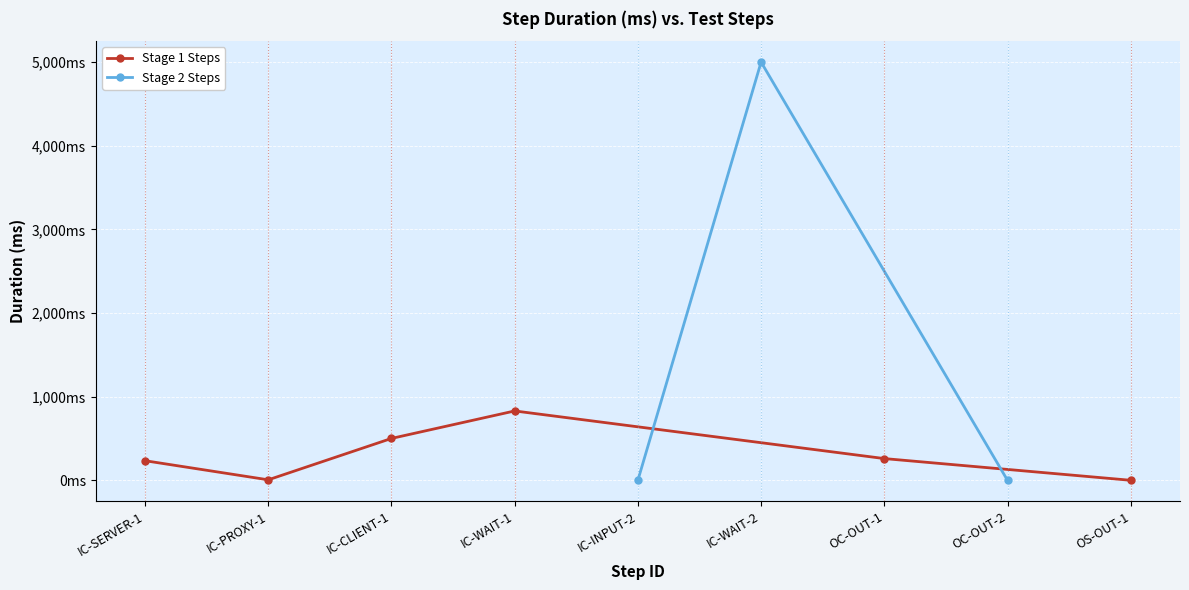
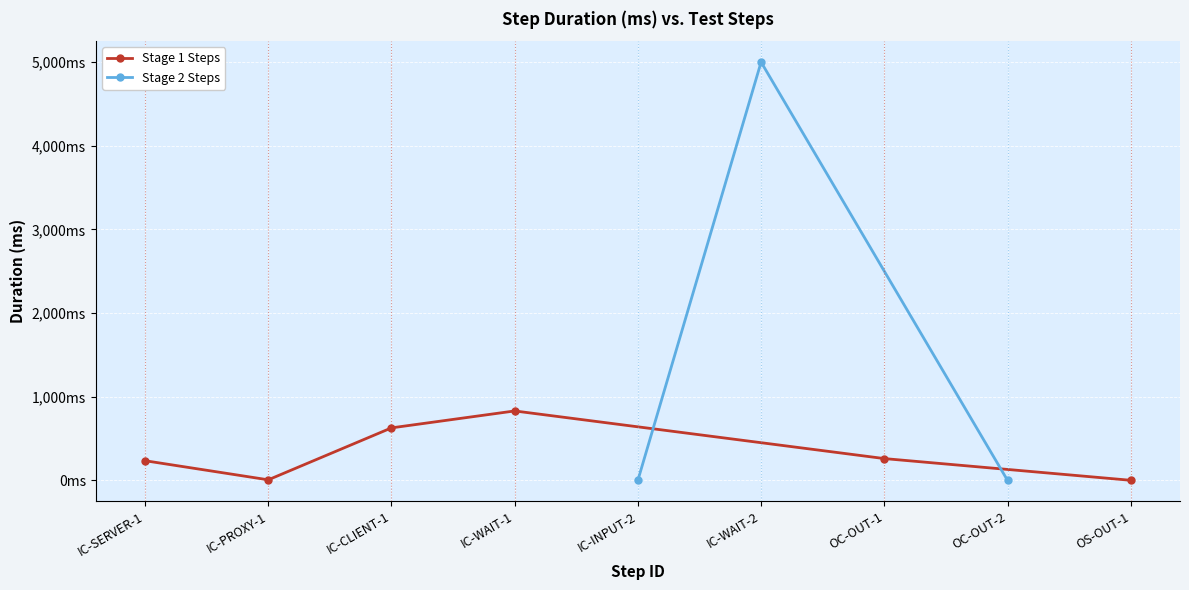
  {
    "Stage 1 Steps": {
      "IC-SERVER-1": "200ms",
      "IC-PROXY-1": "0ms",
-     "IC-CLIENT-1": "500ms",
+     "IC-CLIENT-1": "600ms",
      "IC-WAIT-1": "800ms",
      "OC-OUT-1": "300ms",
      "OS-OUT-1": "0ms"
    },
    "Stage 2 Steps": {
      "IC-INPUT-2": "0ms",
      "IC-WAIT-2": "5,000ms",
      "OC-OUT-2": "0ms"
    }
  }
